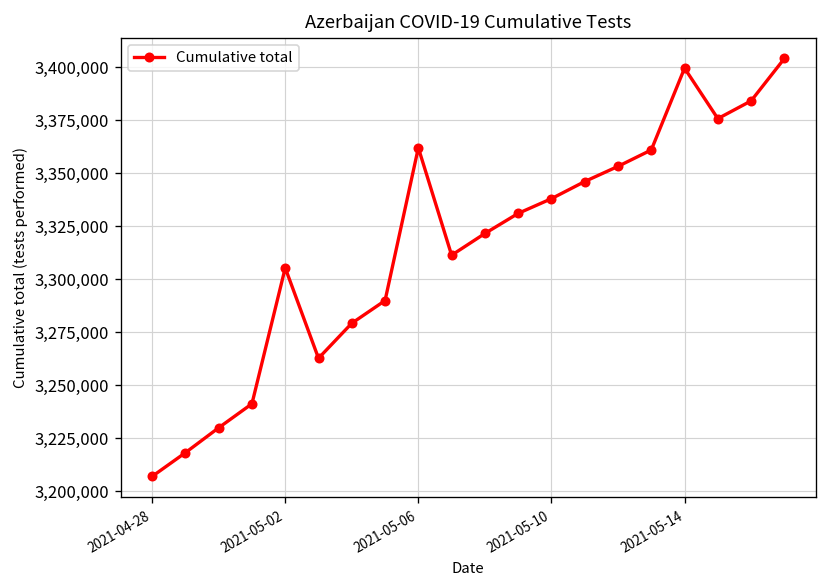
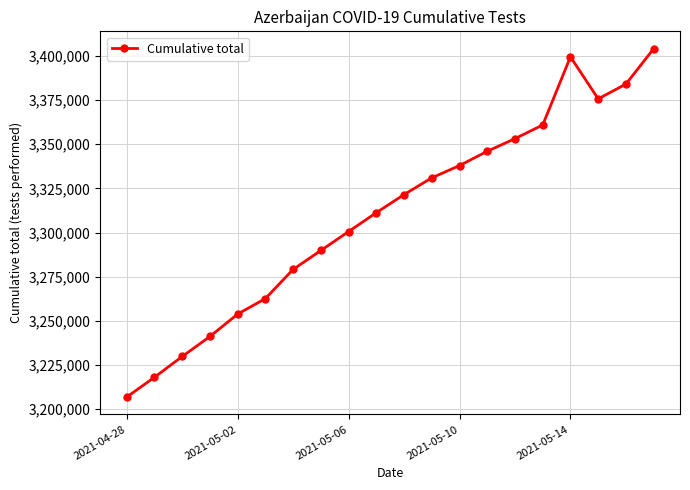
  {
    "2021-04-28": "3,207,000",
-   "2021-05-02": "3,305,000",
-   "2021-05-06": "3,362,000",
+   "2021-05-02": "3,254,000",
+   "2021-05-06": "3,301,000",
    "2021-05-10": "3,338,000",
    "2021-05-14": "3,399,000"
  }
